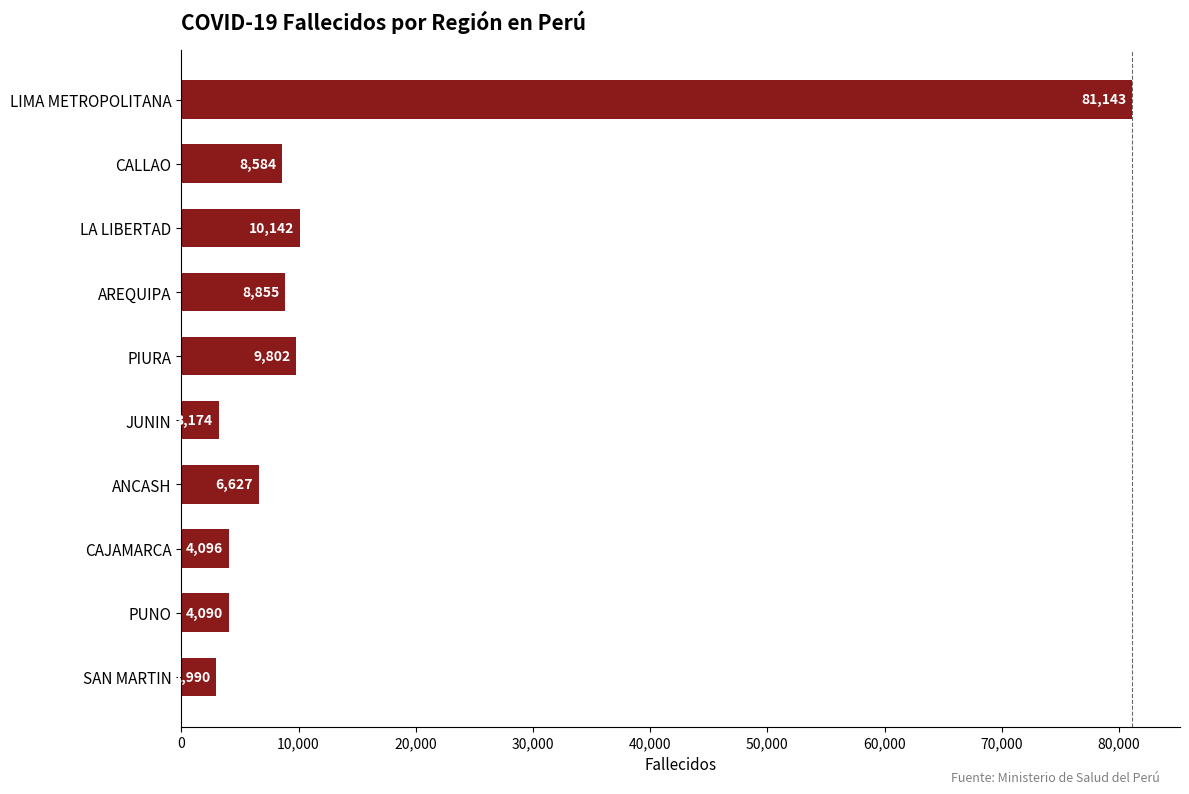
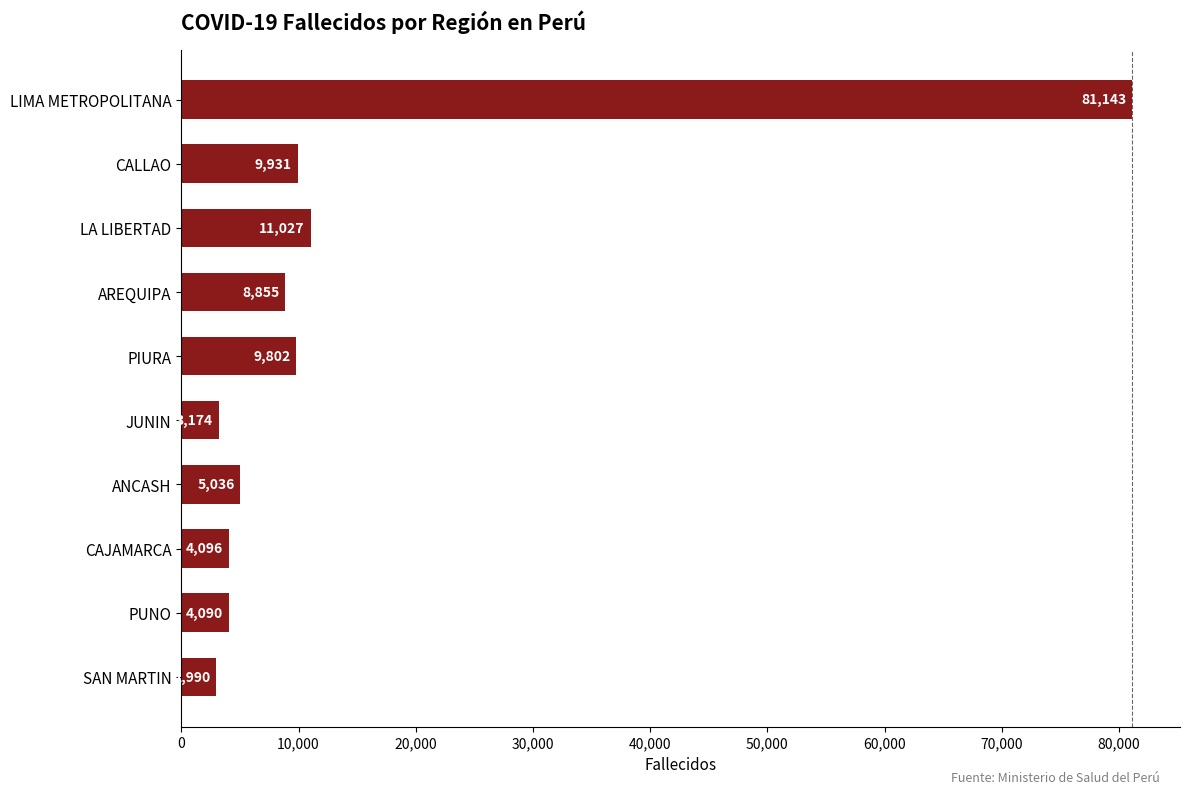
  {
    "LIMA METROPOLITANA": "81,143",
-   "CALLAO": "8,584",
-   "LA LIBERTAD": "10,142",
+   "CALLAO": "9,931",
+   "LA LIBERTAD": "11,027",
    "AREQUIPA": "8,855",
    "PIURA": "9,802",
    "JUNIN": "3,174",
-   "ANCASH": "6,627",
+   "ANCASH": "5,036",
    "CAJAMARCA": "4,096",
    "PUNO": "4,090",
    "SAN MARTIN": "2,990"
  }
